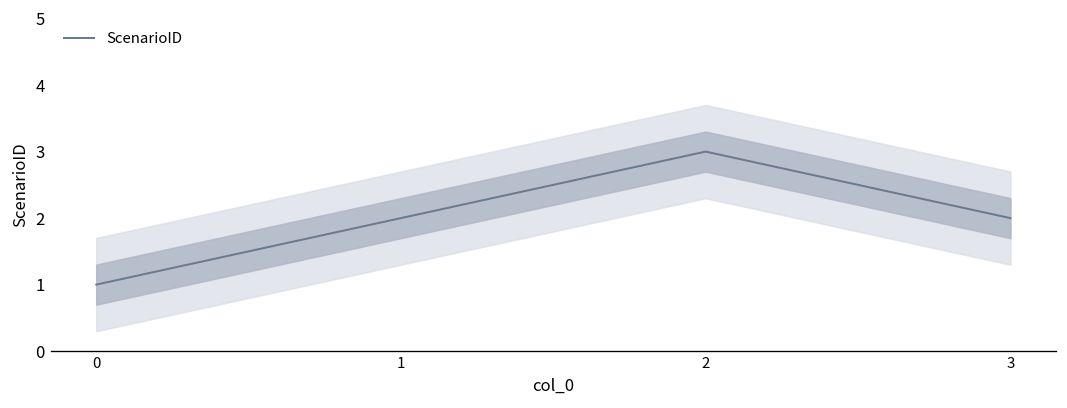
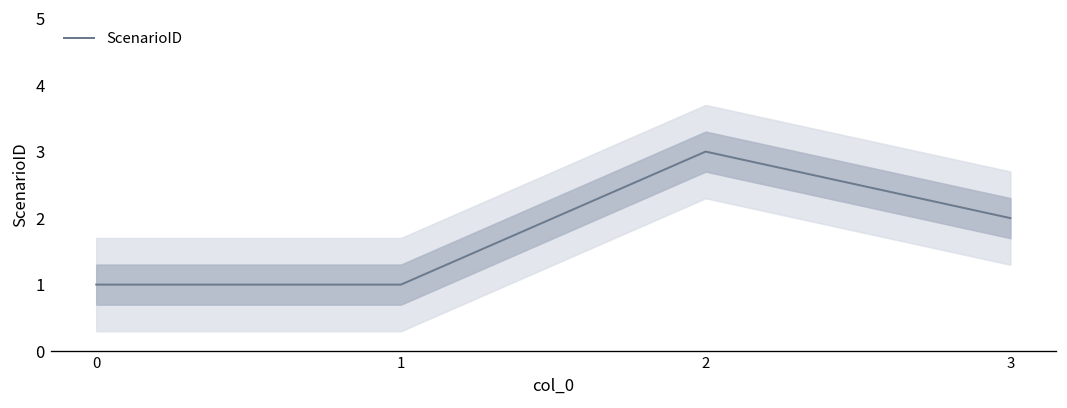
  {
    "ScenarioID": {
      "0": 1,
-     "1": 2,
+     "1": 1,
      "2": 3,
      "3": 2
    }
  }
